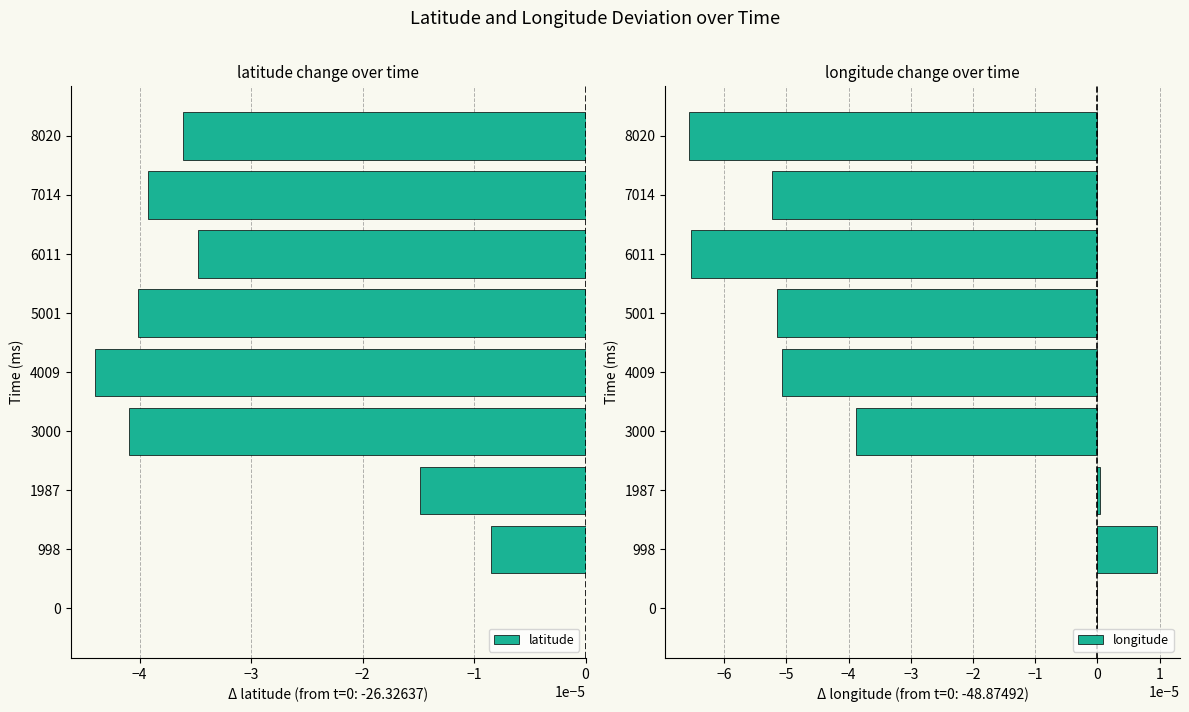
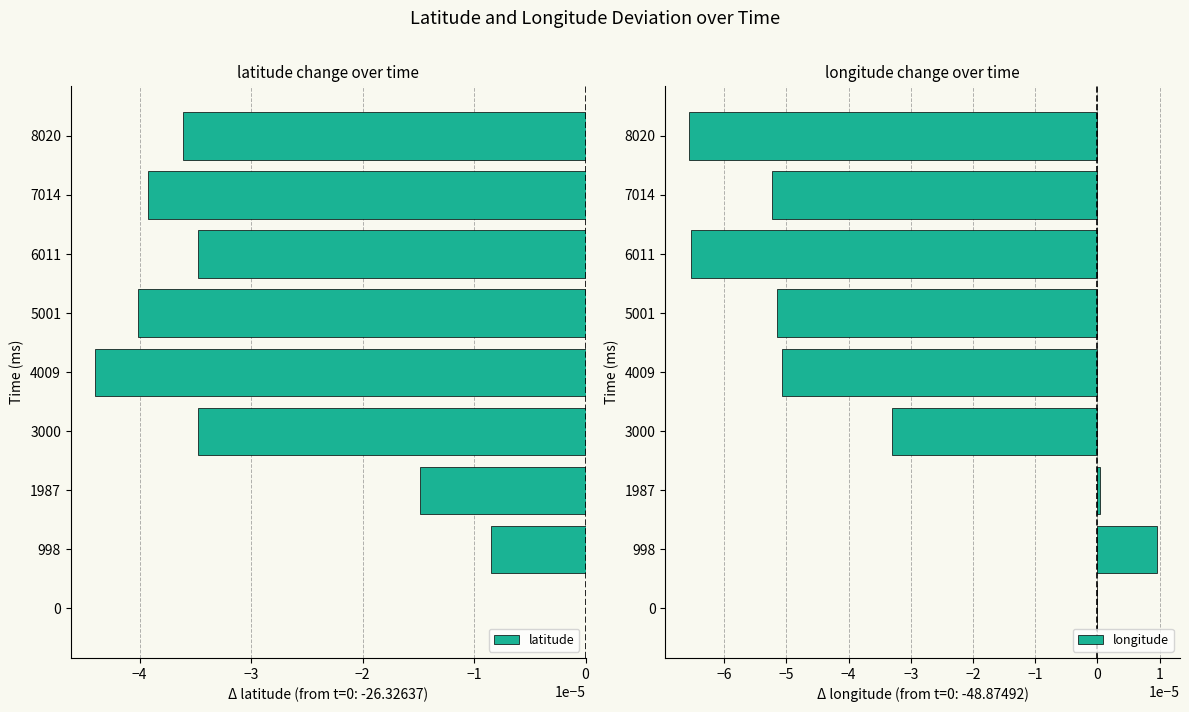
  {
    "latitude change over time": {
      "8020": -0.0000361,
      "7014": -0.0000392,
      "6011": -0.0000348,
      "5001": -0.0000402,
      "4009": -0.0000440,
-     "3000": -0.0000410,
+     "3000": -0.0000347,
      "1987": -0.0000149,
      "998": -0.0000085,
      "0": 0.0000000
    },
    "longitude change over time": {
      "8020": -0.000066,
      "7014": -0.000052,
      "6011": -0.000065,
      "5001": -0.000051,
      "4009": -0.000051,
-     "3000": -0.000039,
+     "3000": -0.000033,
      "998": 0.000010,
      "0": 0.000000
    }
  }
